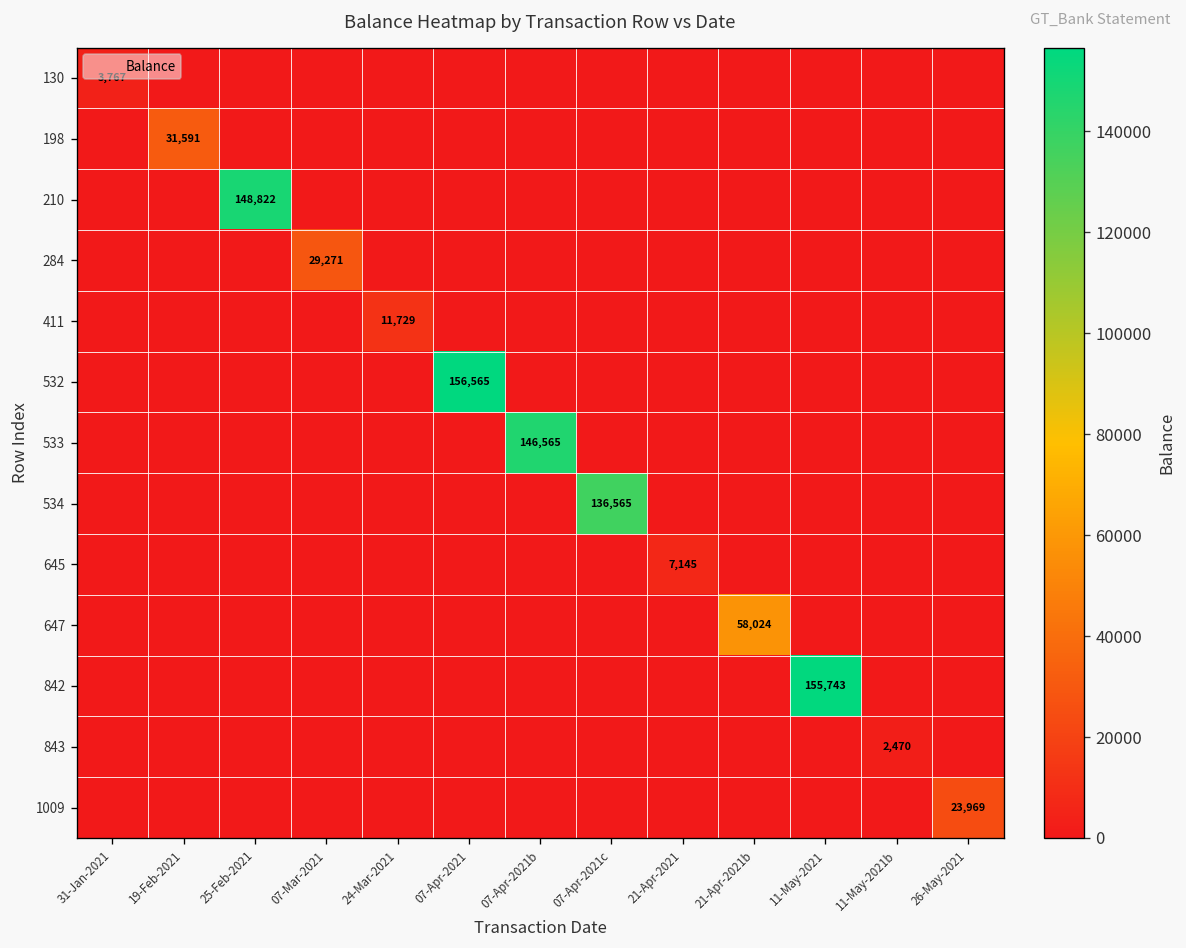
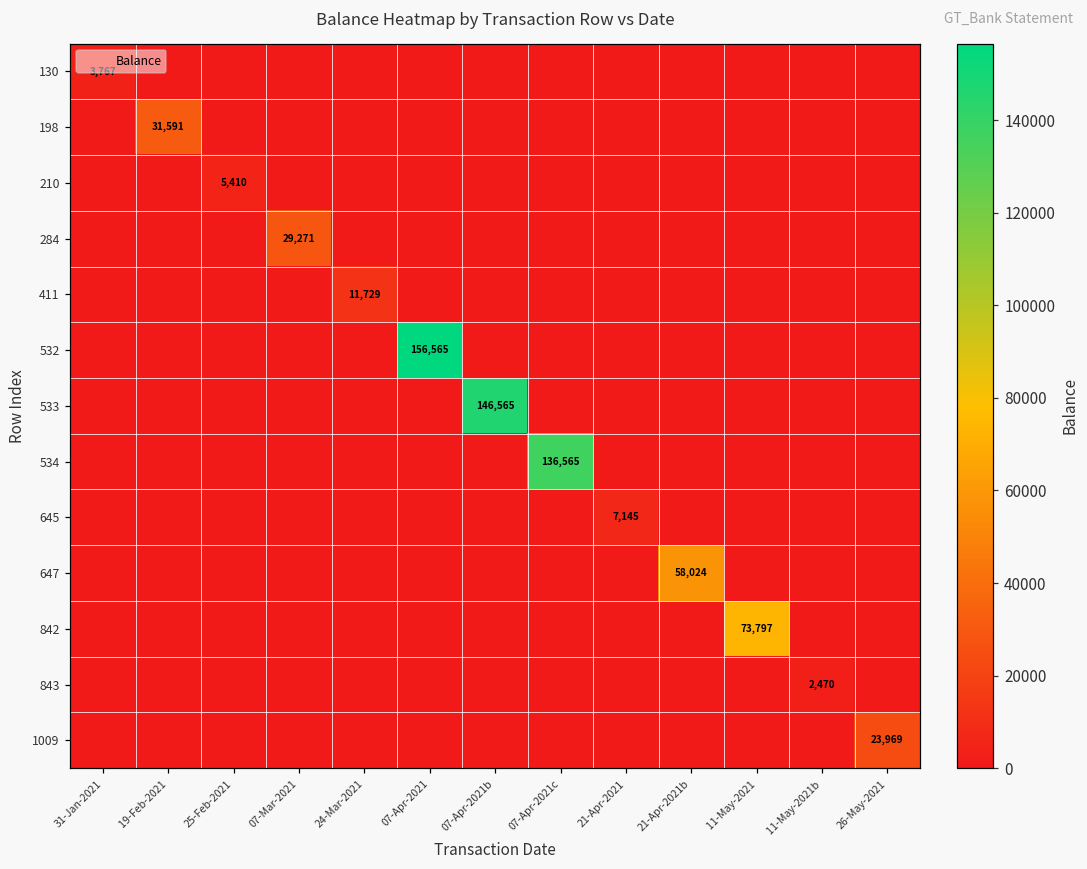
  {
    "198": {
      "19-Feb-2021": "31,591"
    },
    "210": {
-     "25-Feb-2021": "148,822"
+     "25-Feb-2021": "5,410"
    },
    "284": {
      "07-Mar-2021": "29,271"
    },
    "411": {
      "24-Mar-2021": "11,729"
    },
    "532": {
      "07-Apr-2021": "156,565"
    },
    "533": {
      "07-Apr-2021b": "146,565"
    },
    "534": {
      "07-Apr-2021c": "136,565"
    },
    "645": {
      "21-Apr-2021": "7,145"
    },
    "647": {
      "21-Apr-2021b": "58,024"
    },
    "842": {
-     "11-May-2021": "155,743"
+     "11-May-2021": "73,797"
    },
    "843": {
      "11-May-2021b": "2,470"
    },
    "1009": {
      "26-May-2021": "23,969"
    }
  }
